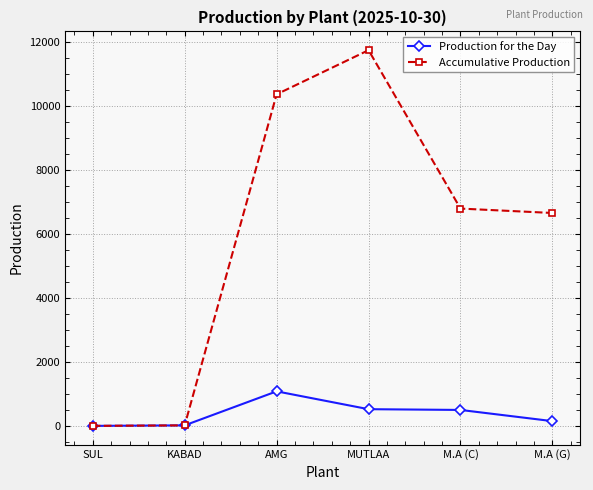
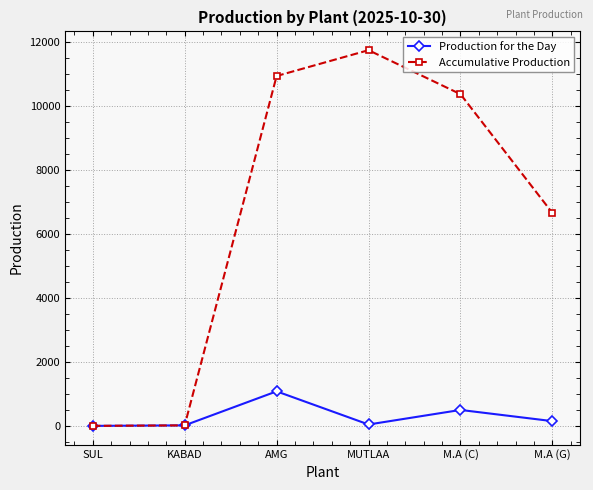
  {
    "Production for the Day": {
      "AMG": 1100,
-     "MUTLAA": 500,
+     "MUTLAA": 0,
      "M.A (C)": 500,
      "M.A (G)": 100
    },
    "Accumulative Production": {
-     "AMG": 10400,
+     "AMG": 10900,
      "MUTLAA": 11700,
-     "M.A (C)": 6800,
+     "M.A (C)": 10400,
      "M.A (G)": 6600
    }
  }
